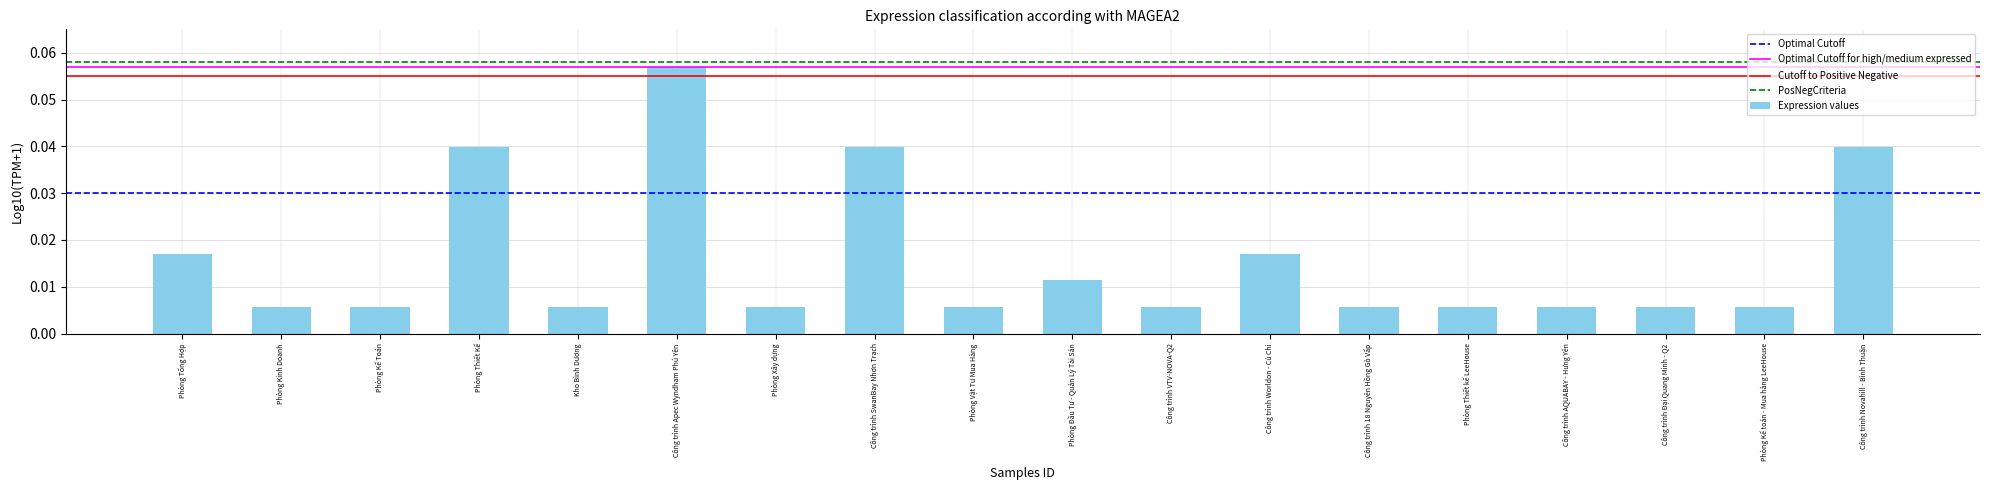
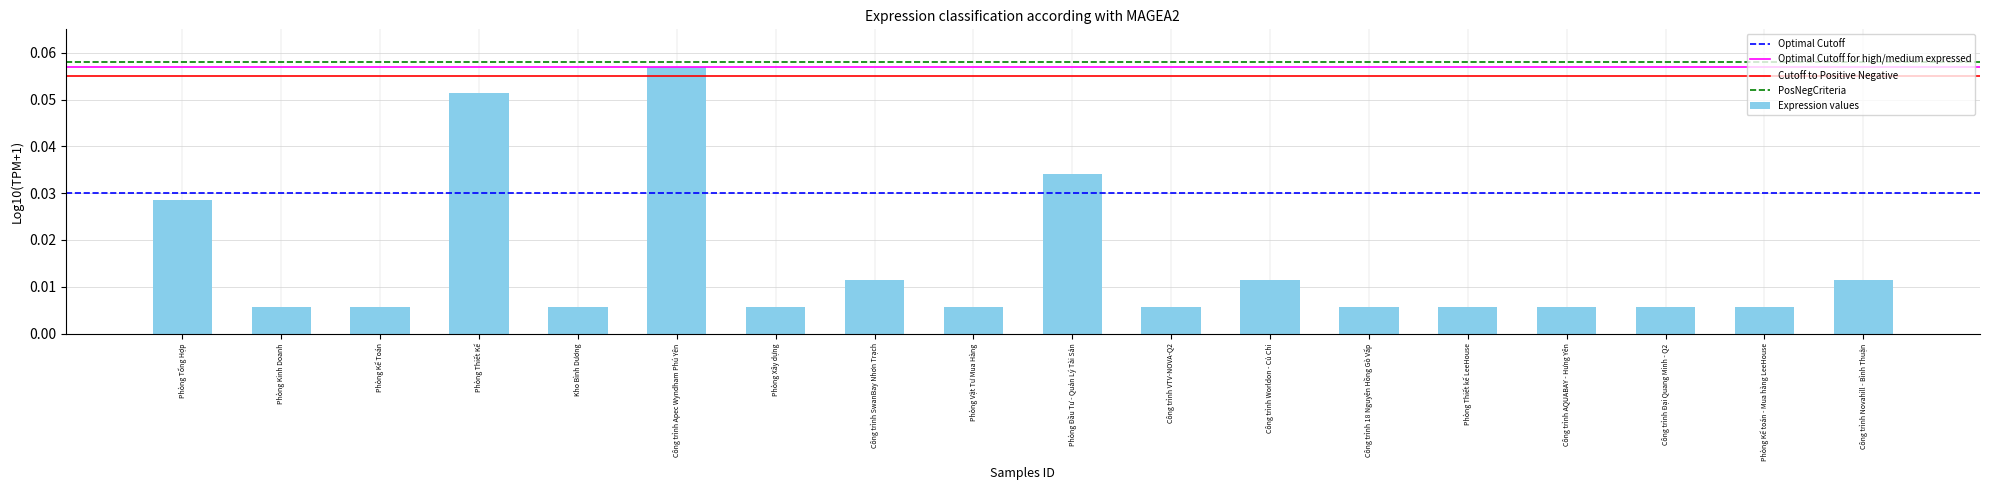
  {
-   "Phòng Tổng Hợp": 0.017,
+   "Phòng Tổng Hợp": 0.029,
    "Phòng Kinh Doanh": 0.006,
    "Phòng Kế Toán": 0.006,
-   "Phòng Thiết Kế": 0.040,
+   "Phòng Thiết Kế": 0.051,
    "Kho Bình Dương": 0.006,
    "Công trình Apec Wyndham Phú Yên": 0.057,
    "Phòng Xây dựng": 0.006,
-   "Công trình SwanBay Nhơn Trạch": 0.040,
+   "Công trình SwanBay Nhơn Trạch": 0.011,
    "Phòng Vật Tư Mua Hàng": 0.006,
-   "Phòng Đầu Tư - Quản Lý Tài Sản": 0.011,
+   "Phòng Đầu Tư - Quản Lý Tài Sản": 0.034,
    "Công trình VTV-NOVA-Q2": 0.006,
-   "Công trình Worldon - Củ Chi": 0.017,
+   "Công trình Worldon - Củ Chi": 0.011,
    "Công trình 18 Nguyên Hồng Gò Vấp": 0.006,
    "Phòng Thiết kế LeeHouse": 0.006,
    "Công trình AQUABAY - Hưng Yên": 0.006,
    "Công trình Đại Quang Minh - Q2": 0.006,
    "Phòng Kế toán - Mua hàng LeeHouse": 0.006,
-   "Công trình Novahill - Bình Thuận": 0.040
+   "Công trình Novahill - Bình Thuận": 0.011
  }
